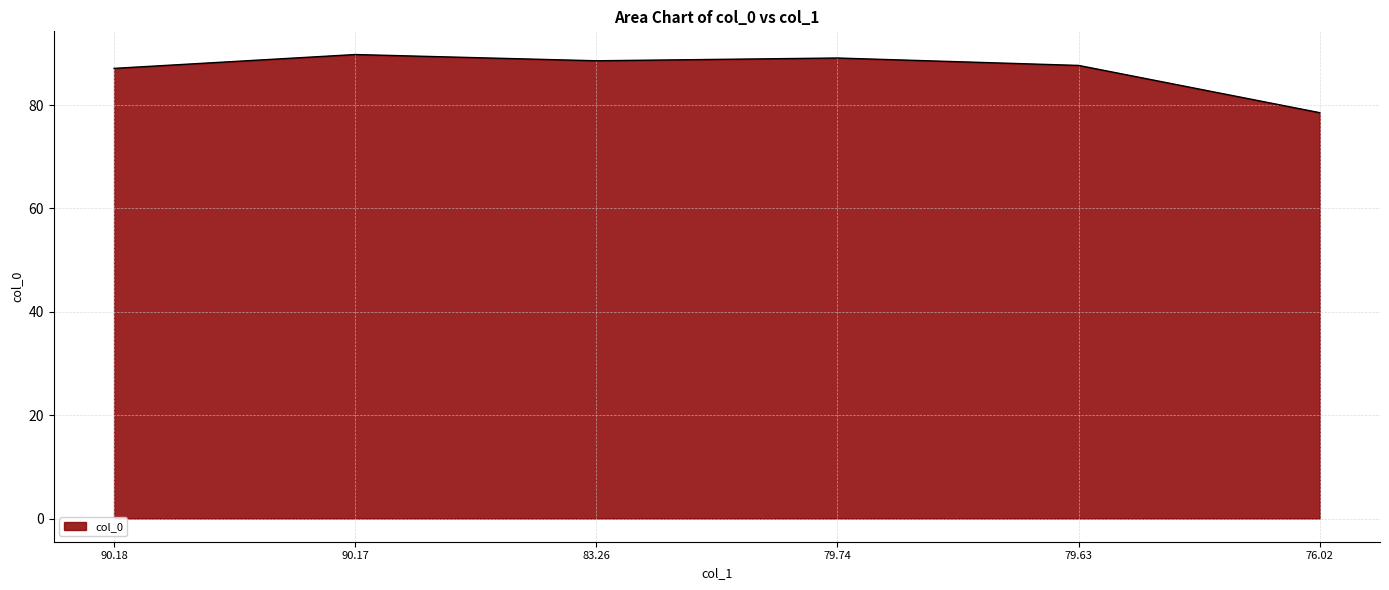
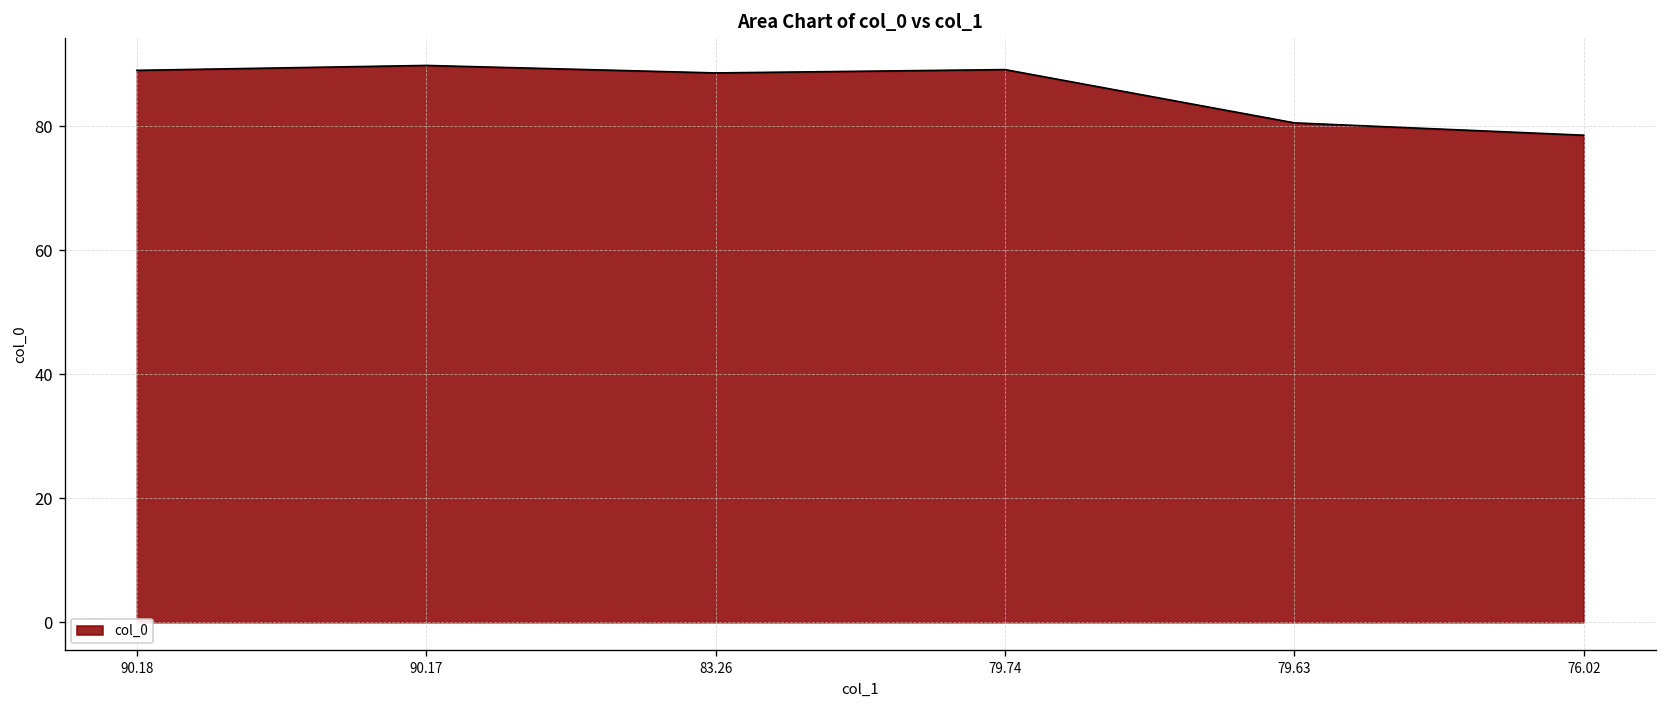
  {
-   "90.18": 87,
+   "90.18": 89,
    "90.17": 90,
    "83.26": 89,
    "79.74": 89,
-   "79.63": 88,
+   "79.63": 81,
    "76.02": 79
  }
